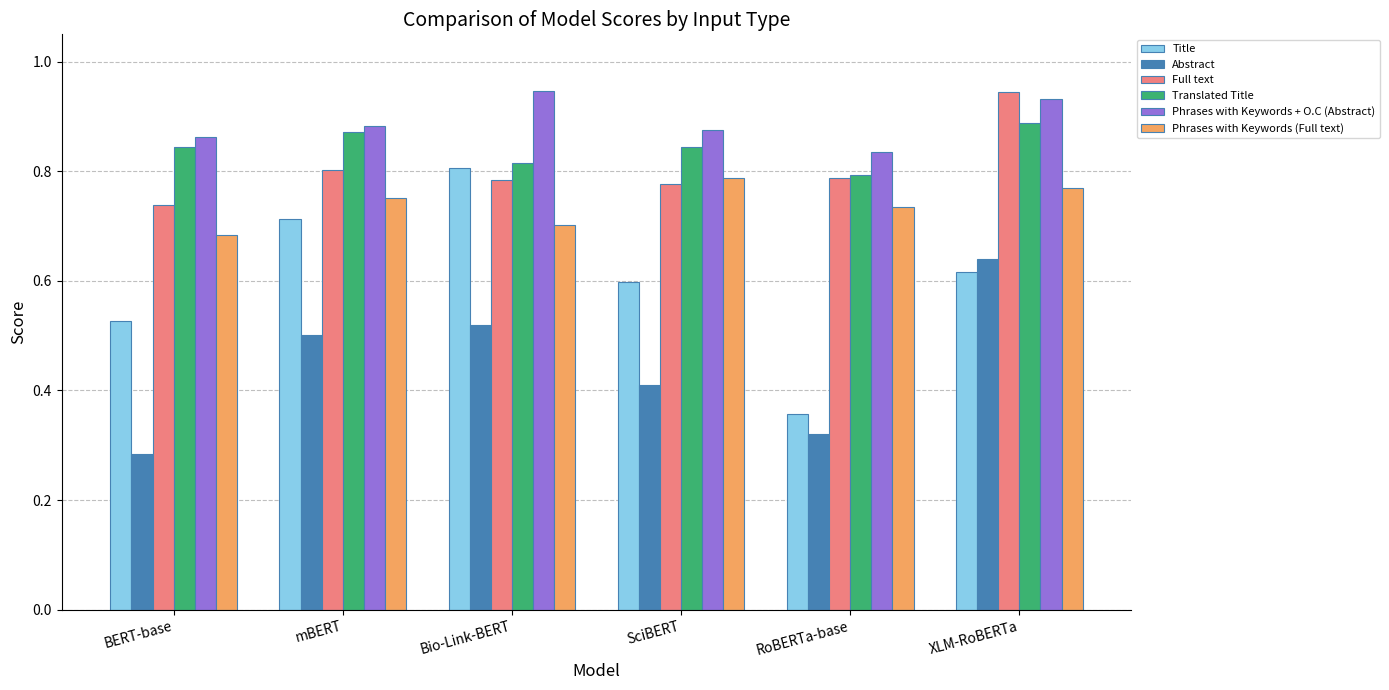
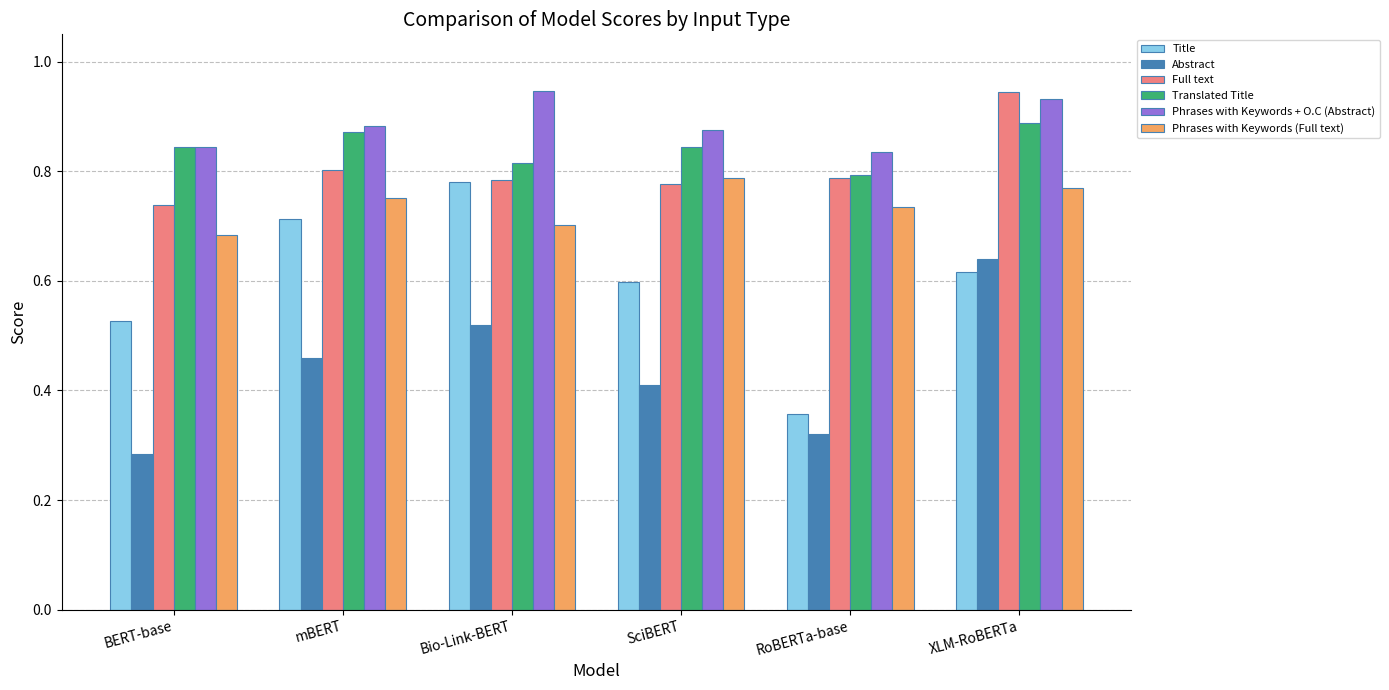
  {
    "Title": {
      "BERT-base": 0.53,
      "mBERT": 0.71,
-     "Bio-Link-BERT": 0.81,
+     "Bio-Link-BERT": 0.78,
      "SciBERT": 0.60,
      "RoBERTa-base": 0.36,
      "XLM-RoBERTa": 0.62
    },
    "Abstract": {
      "BERT-base": 0.28,
-     "mBERT": 0.50,
+     "mBERT": 0.46,
      "Bio-Link-BERT": 0.52,
      "SciBERT": 0.41,
      "RoBERTa-base": 0.32,
      "XLM-RoBERTa": 0.64
    },
    "Translated Title": {
      "BERT-base": 0.84,
      "mBERT": 0.87,
      "Bio-Link-BERT": 0.81,
      "SciBERT": 0.84,
      "RoBERTa-base": 0.79,
      "XLM-RoBERTa": 0.89
    },
    "Phrases with Keywords + O.C (Abstract)": {
-     "BERT-base": 0.86,
+     "BERT-base": 0.84,
      "mBERT": 0.88,
      "Bio-Link-BERT": 0.95,
      "SciBERT": 0.88,
      "RoBERTa-base": 0.83,
      "XLM-RoBERTa": 0.93
    }
  }
